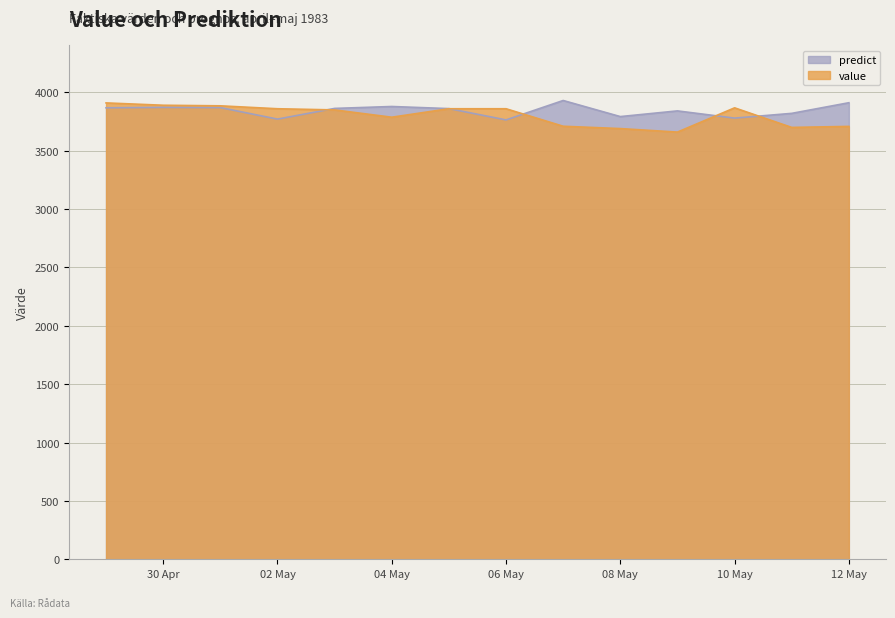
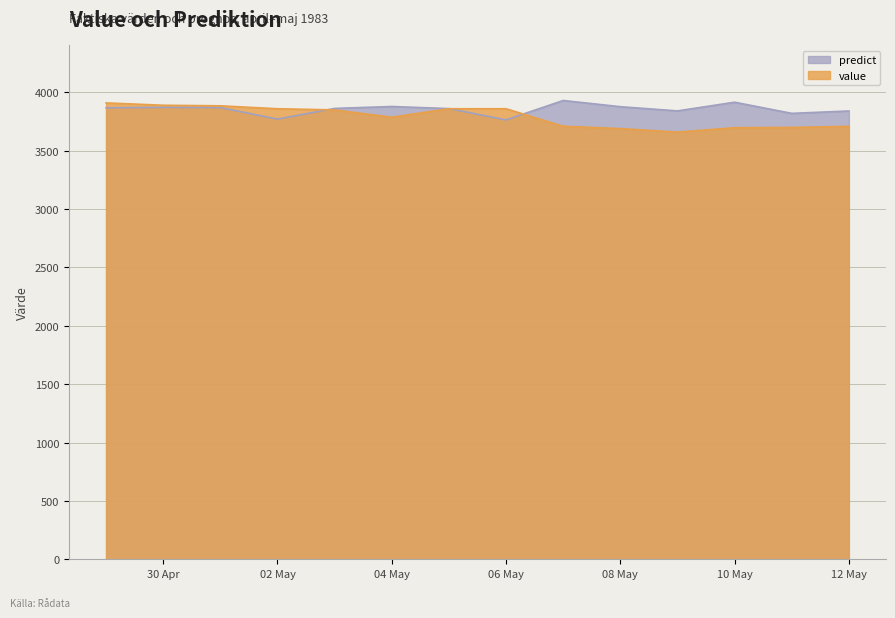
  {
    "predict": {
      "02 May": 3770,
      "04 May": 3880,
      "06 May": 3760,
-     "08 May": 3790,
-     "10 May": 3780,
-     "12 May": 3910
+     "08 May": 3880,
+     "10 May": 3920,
+     "12 May": 3840
    },
    "value": {
      "02 May": 3860,
      "04 May": 3790,
      "06 May": 3860,
      "08 May": 3690,
-     "10 May": 3870,
+     "10 May": 3700,
      "12 May": 3710
    }
  }
